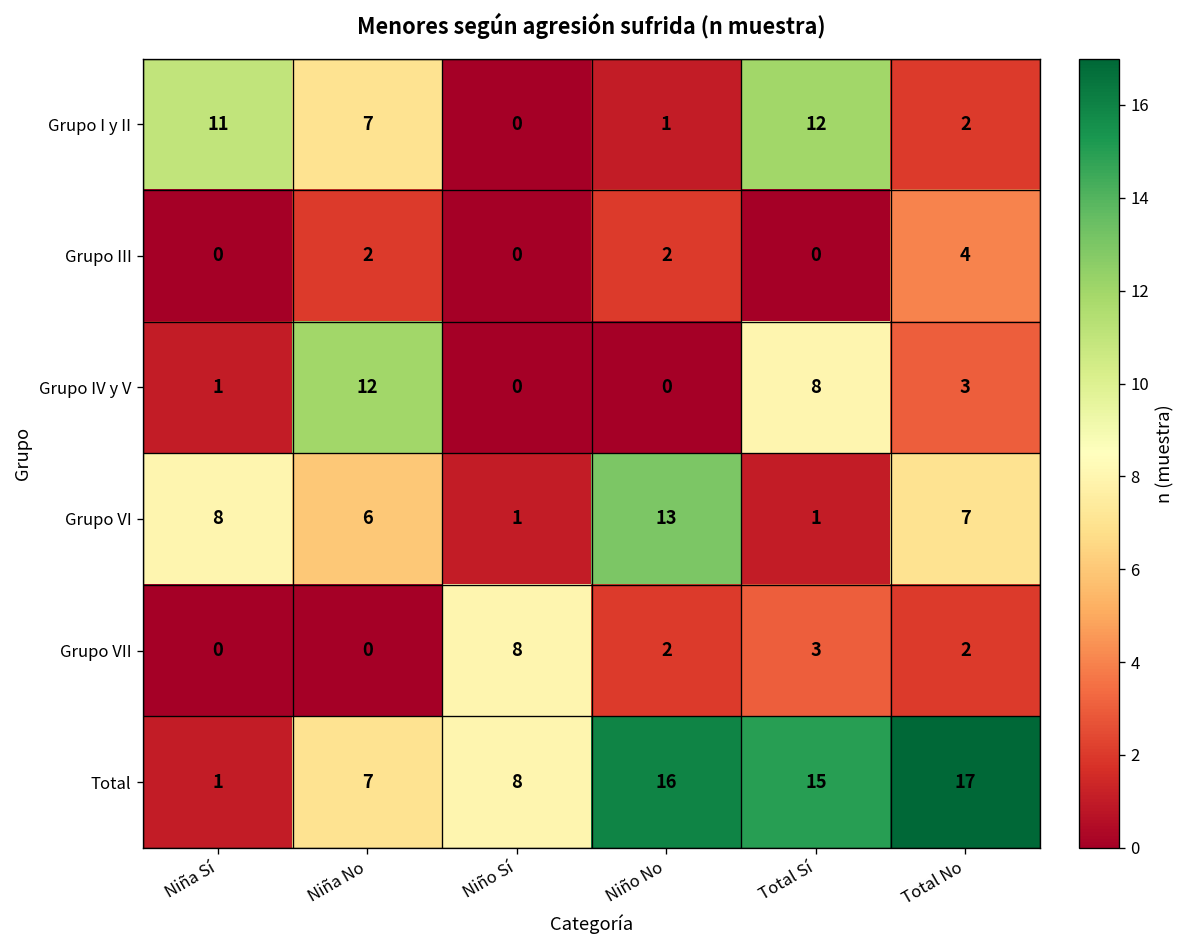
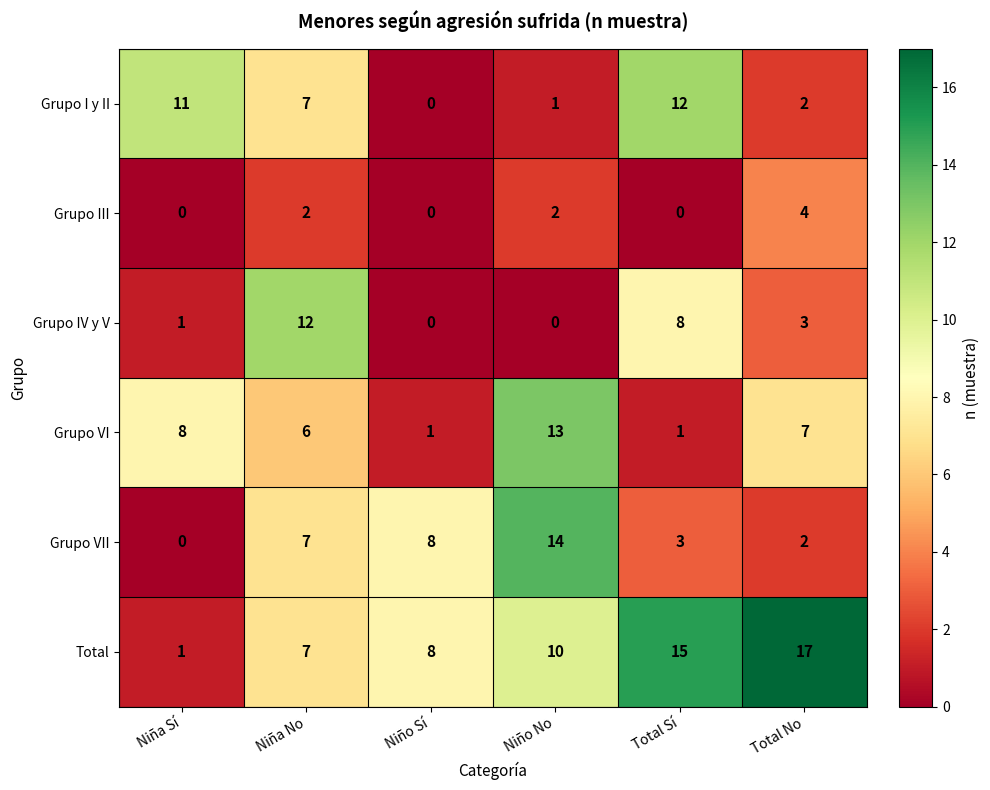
  {
    "Grupo I y II": {
      "Niña Sí": 11,
      "Niña No": 7,
      "Niño Sí": 0,
      "Niño No": 1,
      "Total Sí": 12,
      "Total No": 2
    },
    "Grupo III": {
      "Niña Sí": 0,
      "Niña No": 2,
      "Niño Sí": 0,
      "Niño No": 2,
      "Total Sí": 0,
      "Total No": 4
    },
    "Grupo IV y V": {
      "Niña Sí": 1,
      "Niña No": 12,
      "Niño Sí": 0,
      "Niño No": 0,
      "Total Sí": 8,
      "Total No": 3
    },
    "Grupo VI": {
      "Niña Sí": 8,
      "Niña No": 6,
      "Niño Sí": 1,
      "Niño No": 13,
      "Total Sí": 1,
      "Total No": 7
    },
    "Grupo VII": {
      "Niña Sí": 0,
-     "Niña No": 0,
+     "Niña No": 7,
      "Niño Sí": 8,
-     "Niño No": 2,
+     "Niño No": 14,
      "Total Sí": 3,
      "Total No": 2
    },
    "Total": {
      "Niña Sí": 1,
      "Niña No": 7,
      "Niño Sí": 8,
-     "Niño No": 16,
+     "Niño No": 10,
      "Total Sí": 15,
      "Total No": 17
    }
  }
